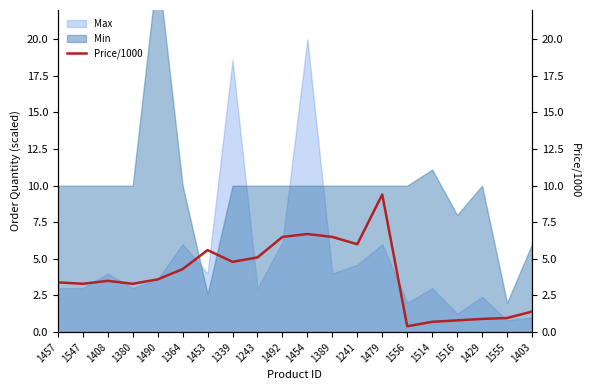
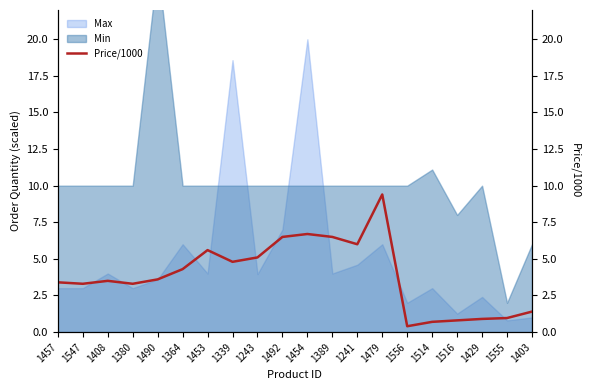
  {
    "Max": {
      "1457": 3.0,
      "1547": 3.0,
      "1408": 4.0,
      "1380": 3.0,
      "1490": 3.6,
      "1364": 6.0,
      "1453": 4.0,
      "1339": 18.6,
-     "1243": 3.0,
-     "1492": 6.1,
+     "1243": 4.0,
+     "1492": 7.0,
      "1454": 20.0,
      "1389": 4.0,
      "1241": 4.6,
      "1479": 6.0,
      "1556": 2.0,
      "1514": 3.0,
      "1516": 1.3,
      "1429": 2.4,
      "1555": 0.8,
      "1403": 1.0
    },
    "Min": {
      "1457": 10.0,
      "1547": 10.0,
      "1408": 10.0,
      "1380": 10.0,
      "1364": 10.0,
-     "1453": 2.6,
+     "1453": 10.0,
      "1339": 10.0,
      "1243": 10.0,
      "1492": 10.0,
      "1454": 10.0,
      "1389": 10.0,
      "1241": 10.0,
      "1479": 10.0,
      "1556": 10.0,
      "1514": 11.1,
      "1516": 8.0,
      "1429": 10.0,
      "1555": 2.0,
      "1403": 6.0
    },
    "Price/1000": {
      "1457": 3.4,
      "1547": 3.3,
      "1408": 3.5,
      "1380": 3.3,
      "1490": 3.6,
      "1364": 4.3,
      "1453": 5.6,
      "1339": 4.8,
      "1243": 5.1,
      "1492": 6.5,
      "1454": 6.7,
      "1389": 6.5,
      "1241": 6.0,
      "1479": 9.4,
      "1556": 0.4,
      "1514": 0.7,
      "1516": 0.8,
      "1429": 0.9,
      "1555": 1.0,
      "1403": 1.4
    }
  }
